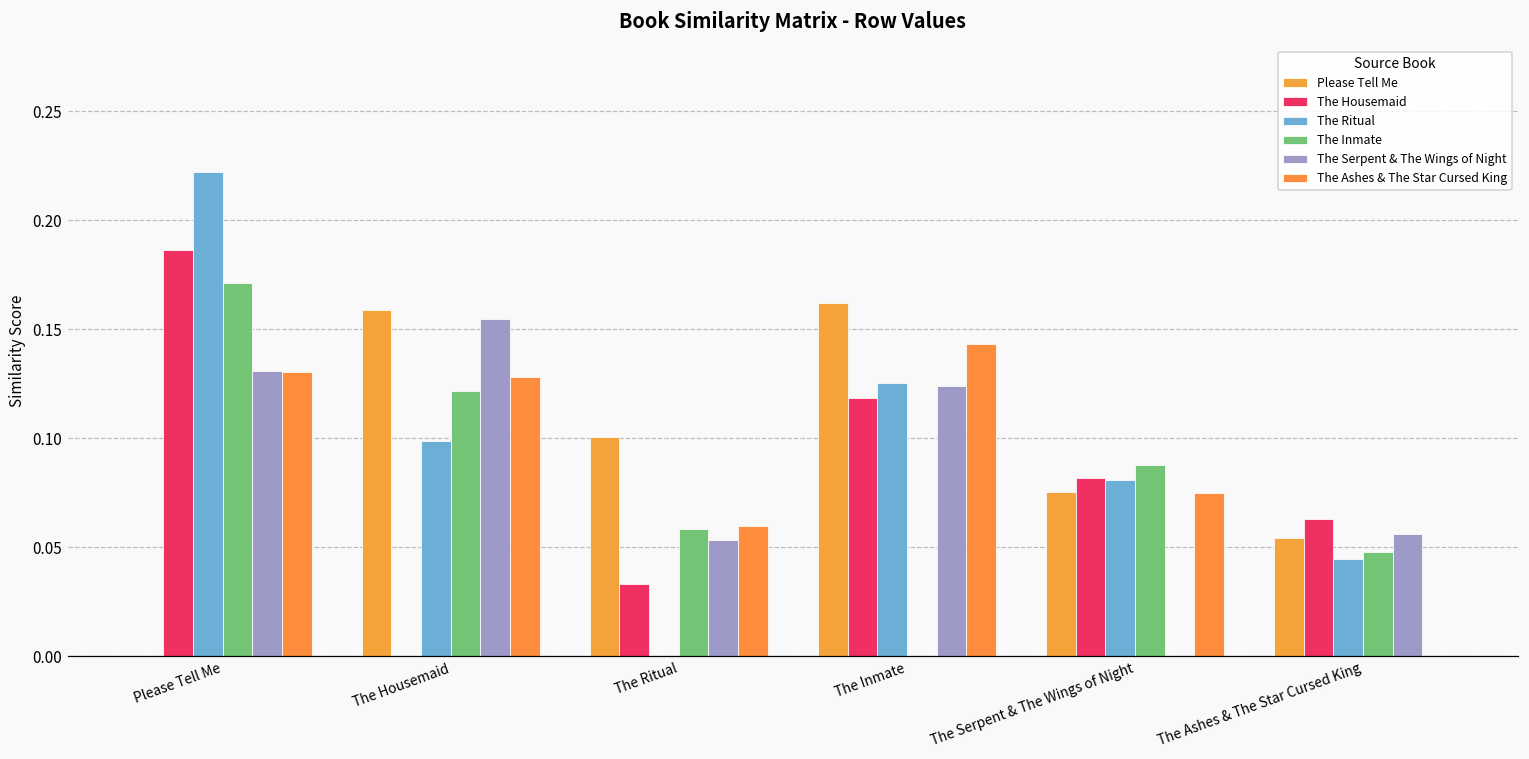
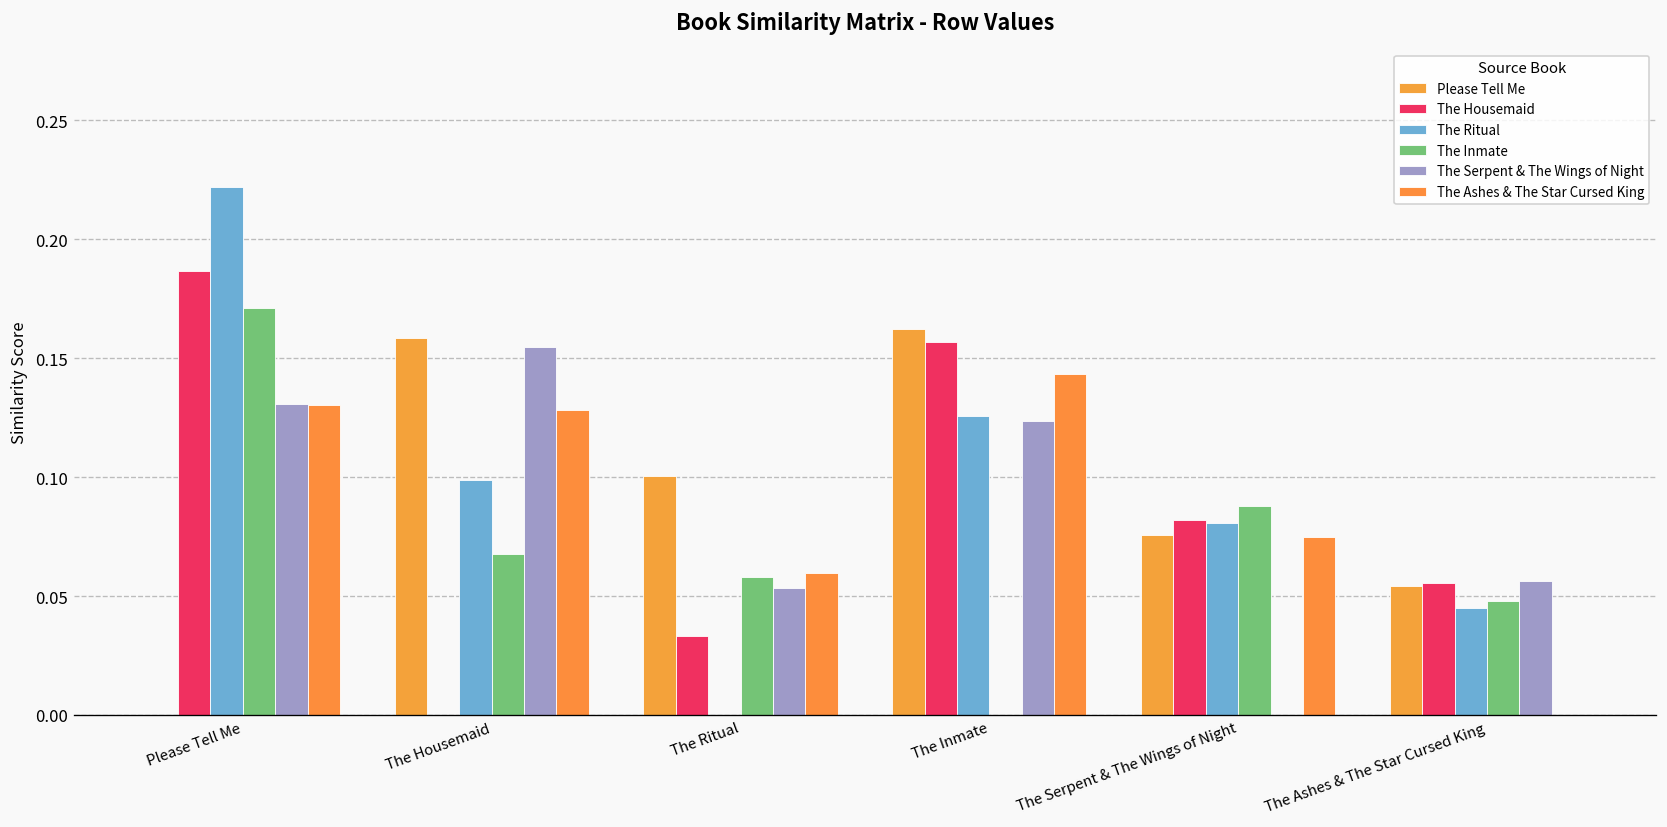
  {
    "The Housemaid": {
      "Please Tell Me": 0.187,
      "The Housemaid": 0.000,
      "The Ritual": 0.033,
-     "The Inmate": 0.119,
+     "The Inmate": 0.157,
      "The Serpent & The Wings of Night": 0.082,
-     "The Ashes & The Star Cursed King": 0.063
+     "The Ashes & The Star Cursed King": 0.056
    },
    "The Inmate": {
      "Please Tell Me": 0.171,
-     "The Housemaid": 0.121,
+     "The Housemaid": 0.068,
      "The Ritual": 0.058,
      "The Inmate": 0.000,
      "The Serpent & The Wings of Night": 0.088,
      "The Ashes & The Star Cursed King": 0.048
    }
  }
